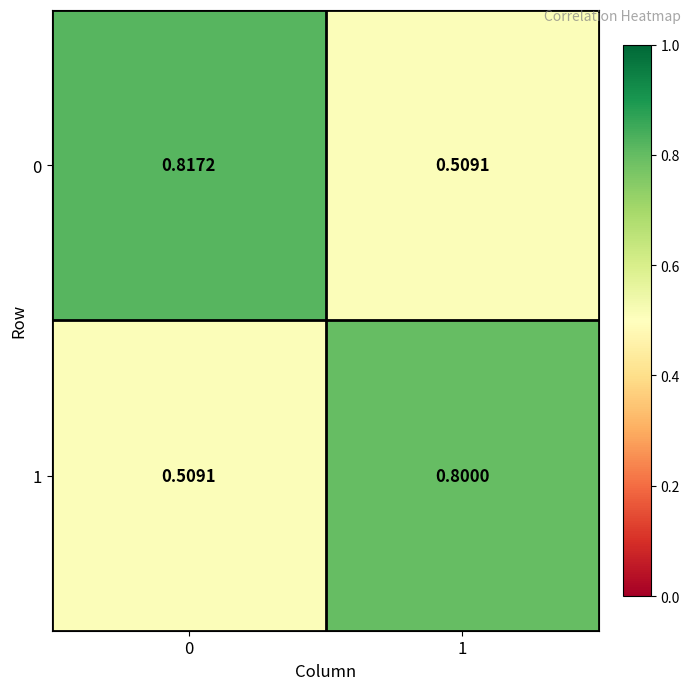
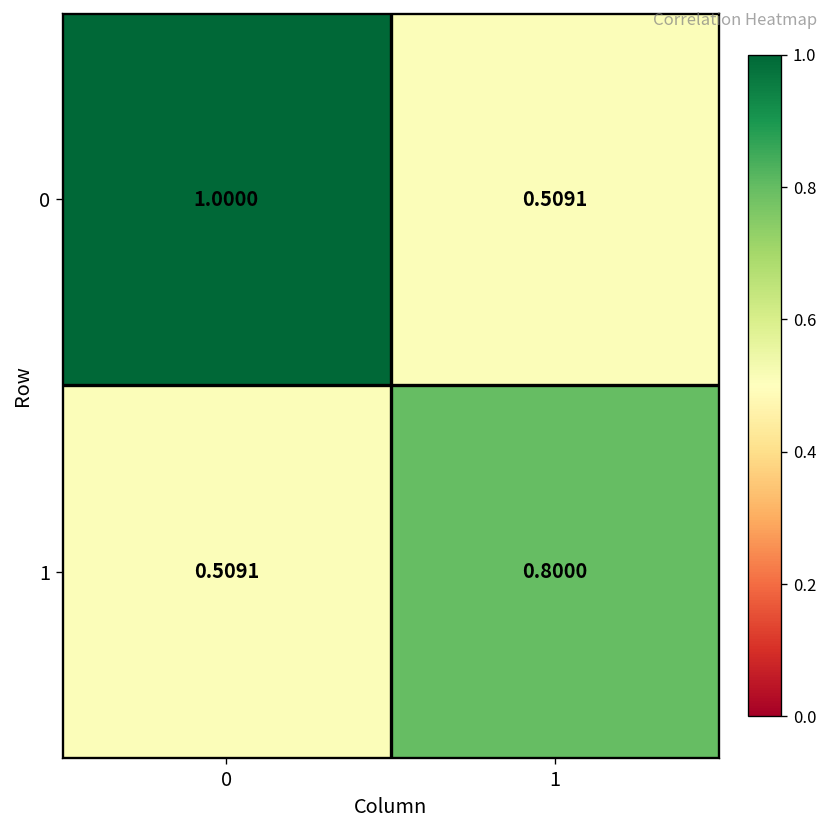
  {
    "0": {
-     "0": 0.8172,
+     "0": 1.0000,
      "1": 0.5091
    },
    "1": {
      "0": 0.5091,
      "1": 0.8000
    }
  }
